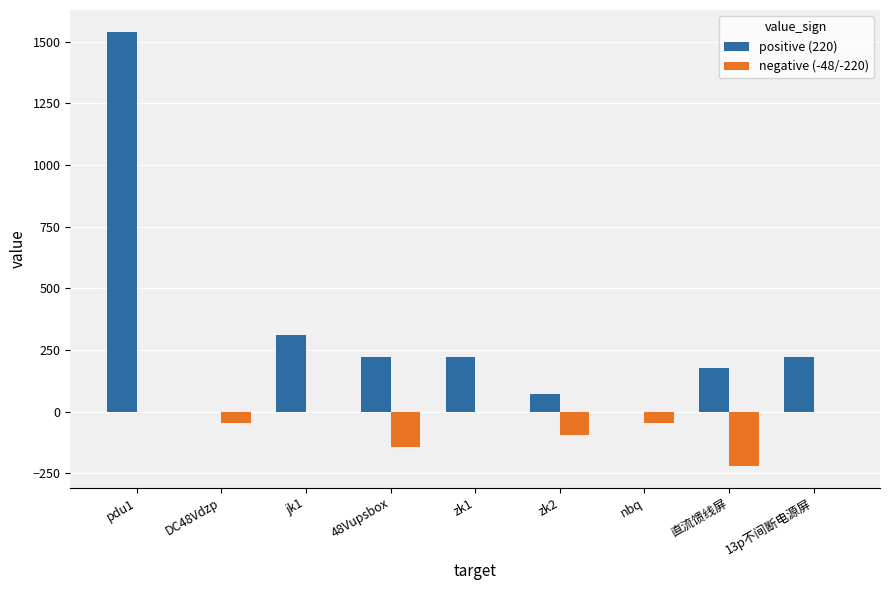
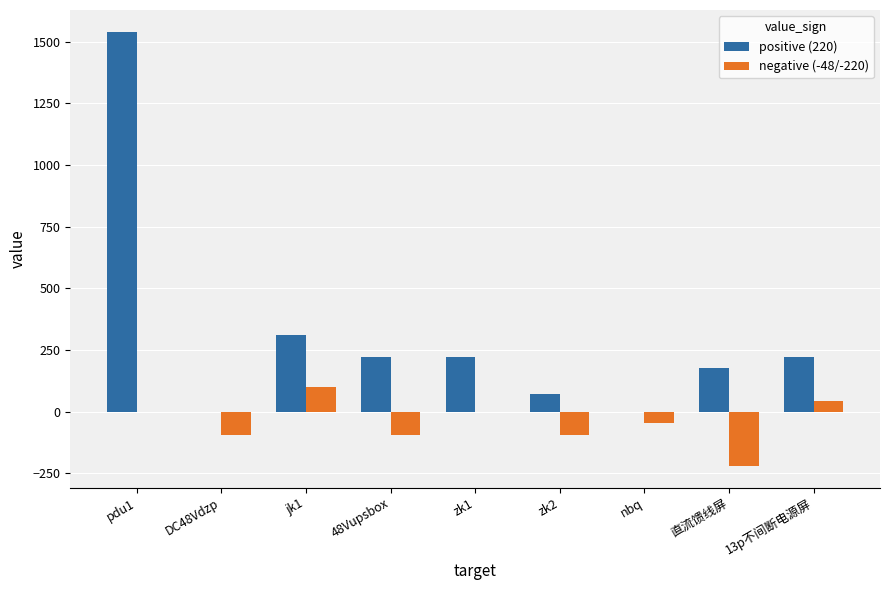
  {
    "positive (220)": {
      "pdu1": 1540,
      "DC48Vdzp": 0,
      "jk1": 310,
      "48Vupsbox": 220,
      "zk1": 220,
      "zk2": 70,
      "nbq": 0,
      "直流馈线屏": 180,
      "13p不间断电源屏": 220
    },
    "negative (-48/-220)": {
      "pdu1": 0,
-     "DC48Vdzp": -50,
-     "jk1": 0,
-     "48Vupsbox": -150,
+     "DC48Vdzp": -100,
+     "jk1": 100,
+     "48Vupsbox": -100,
      "zk1": 0,
      "zk2": -100,
      "nbq": -50,
      "直流馈线屏": -220,
-     "13p不间断电源屏": 0
+     "13p不间断电源屏": 50
    }
  }
